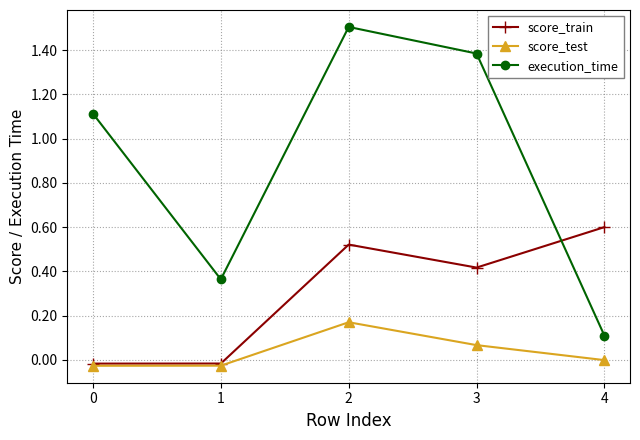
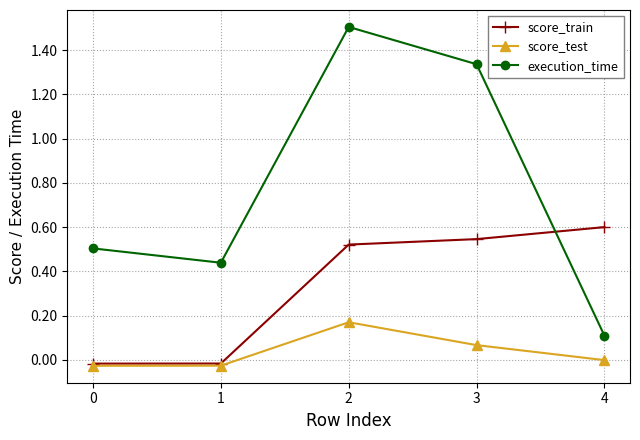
  {
    "score_train": {
      "2": 0.52,
-     "3": 0.42,
+     "3": 0.55,
      "4": 0.60
    },
    "score_test": {
      "2": 0.17,
      "3": 0.07,
      "4": 0.00
    },
    "execution_time": {
-     "0": 1.11,
-     "1": 0.36,
+     "0": 0.50,
+     "1": 0.44,
      "2": 1.50,
-     "3": 1.38,
+     "3": 1.34,
      "4": 0.11
    }
  }
